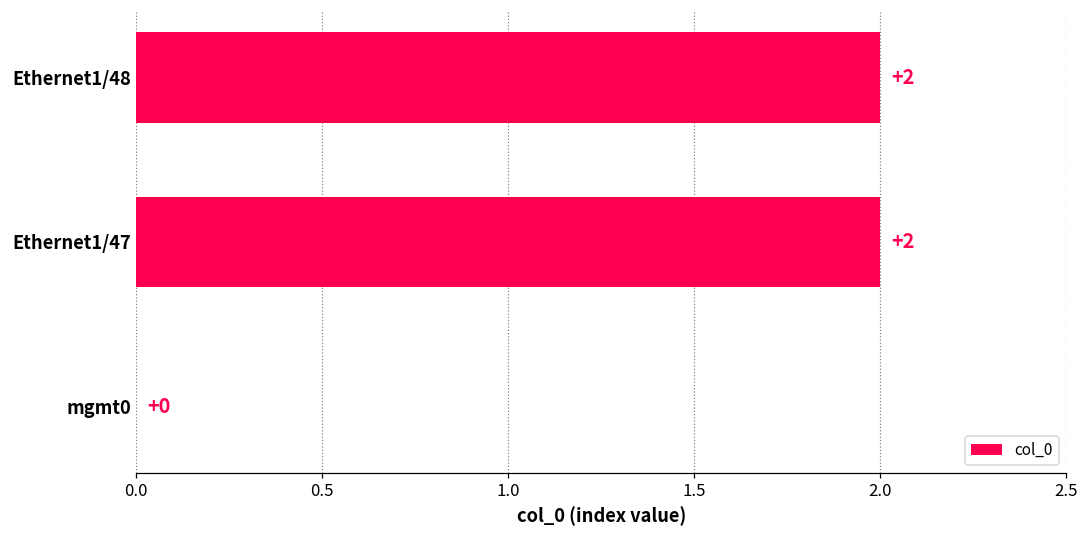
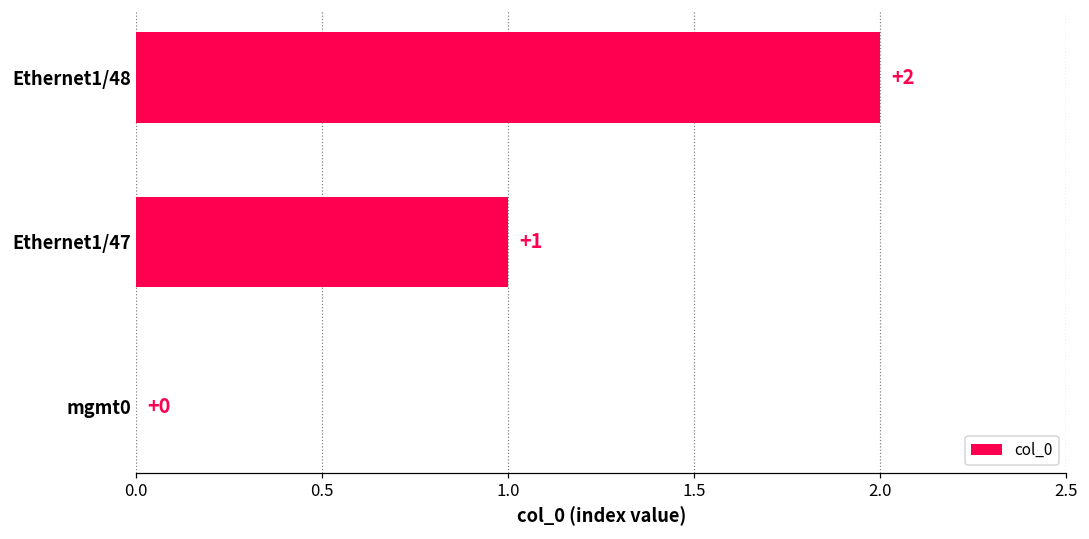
  {
    "Ethernet1/48": "+2",
-   "Ethernet1/47": "+2",
+   "Ethernet1/47": "+1",
    "mgmt0": "+0"
  }
